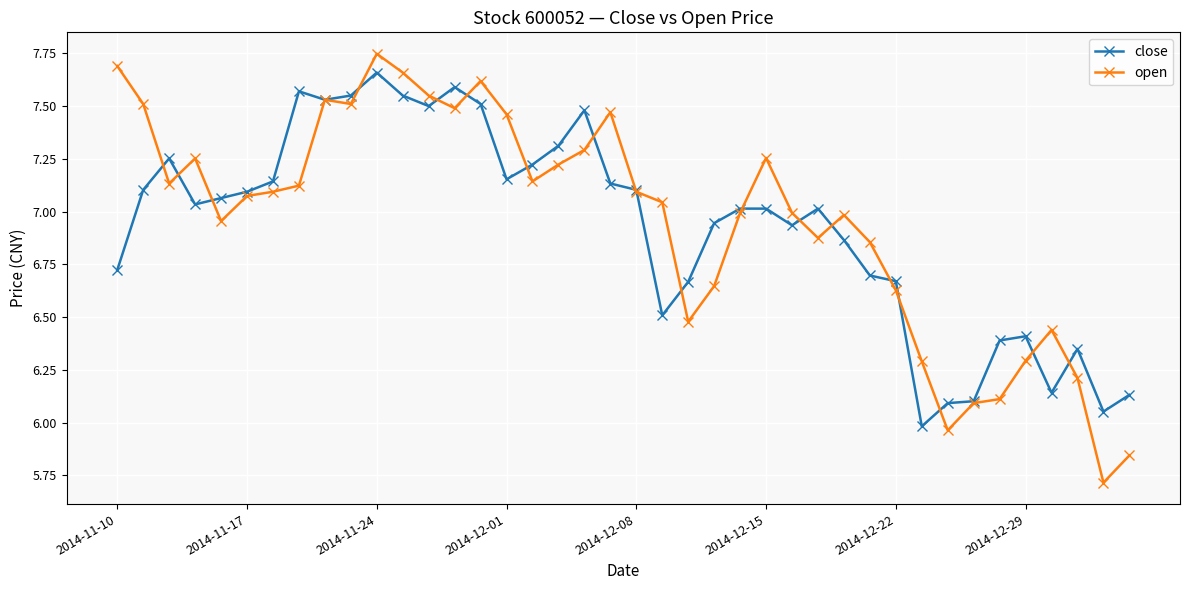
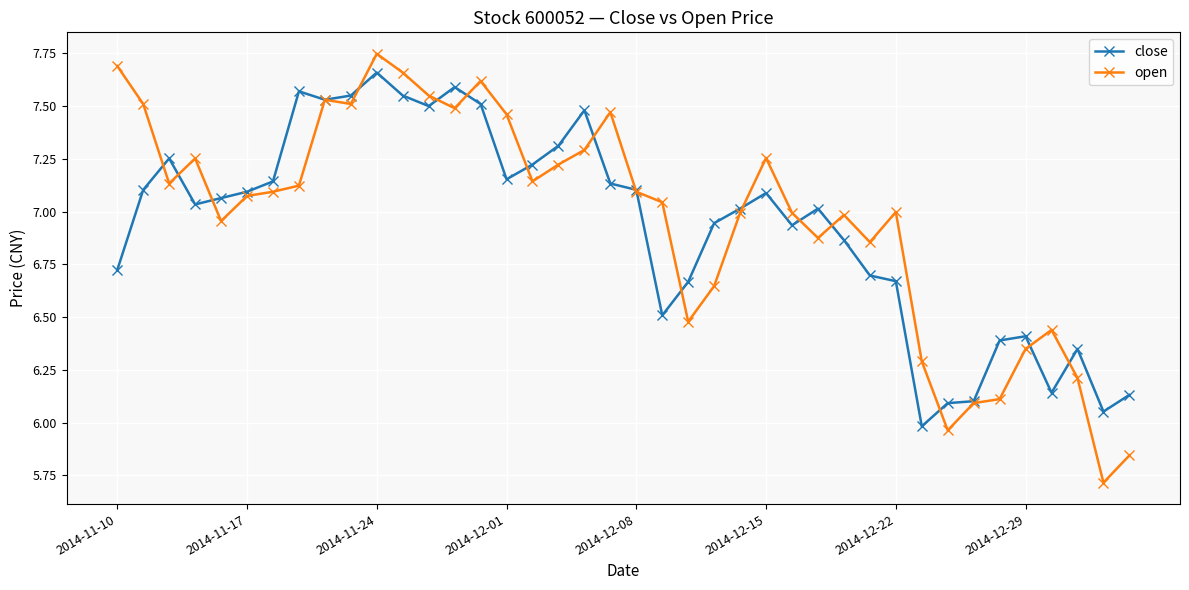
  {
    "close": {
      "2014-11-10": 6.72,
      "2014-11-17": 7.09,
      "2014-11-24": 7.66,
      "2014-12-01": 7.15,
-     "2014-12-15": 7.01,
+     "2014-12-15": 7.09,
      "2014-12-22": 6.67,
      "2014-12-29": 6.41
    },
    "open": {
      "2014-11-10": 7.69,
      "2014-11-17": 7.07,
      "2014-11-24": 7.75,
      "2014-12-01": 7.46,
      "2014-12-15": 7.25,
-     "2014-12-22": 6.63,
-     "2014-12-29": 6.29
+     "2014-12-22": 7.00,
+     "2014-12-29": 6.35
    }
  }
